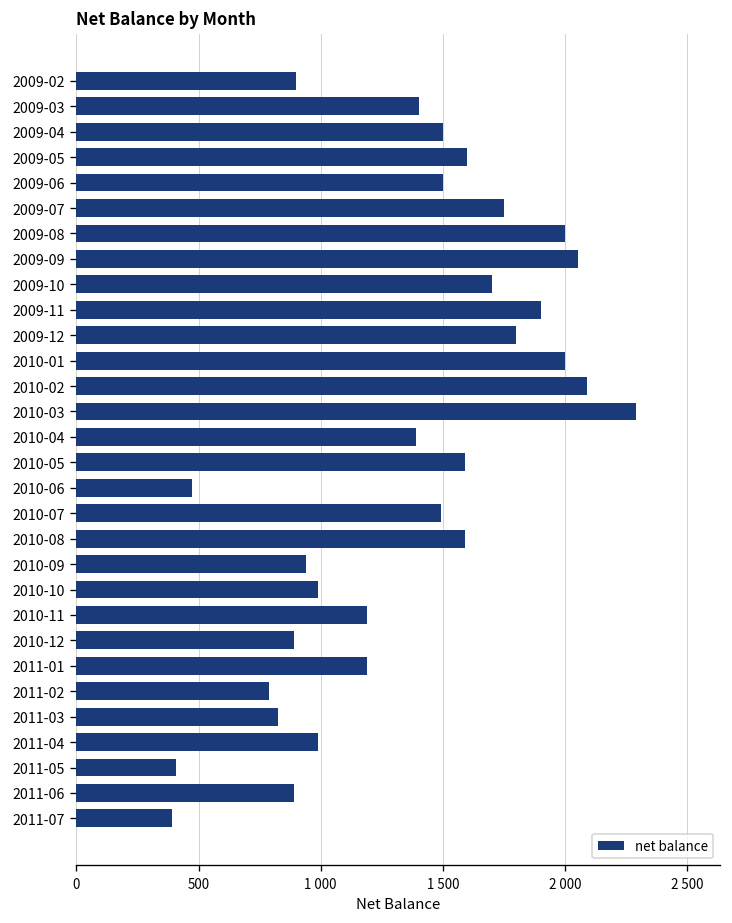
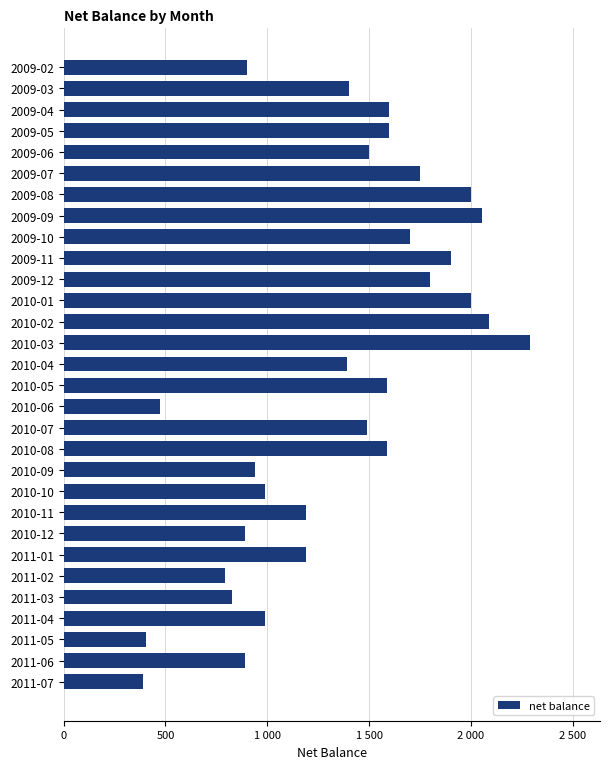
  {
    "2009-02": 900,
    "2009-03": 1400,
-   "2009-04": 1500,
+   "2009-04": 1600,
    "2009-05": 1600,
    "2009-06": 1500,
    "2009-07": 1750,
    "2009-08": 2000,
    "2009-09": 2050,
    "2009-10": 1700,
    "2009-11": 1900,
    "2009-12": 1800,
    "2010-01": 2000,
    "2010-02": 2090,
    "2010-03": 2290,
    "2010-04": 1390,
    "2010-05": 1590,
    "2010-06": 480,
    "2010-07": 1490,
    "2010-08": 1590,
    "2010-09": 940,
    "2010-10": 990,
    "2010-11": 1190,
    "2010-12": 890,
    "2011-01": 1190,
    "2011-02": 790,
    "2011-03": 830,
    "2011-04": 990,
    "2011-05": 410,
    "2011-06": 890,
    "2011-07": 390
  }
